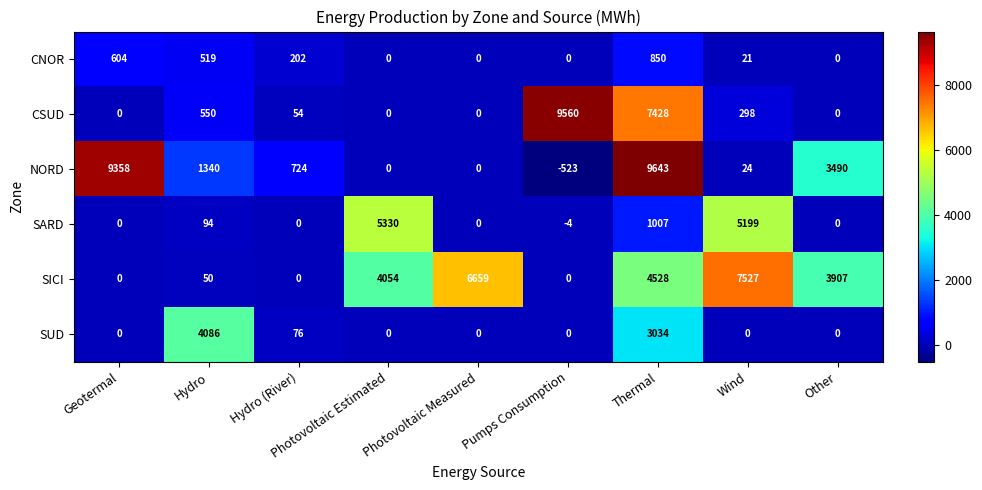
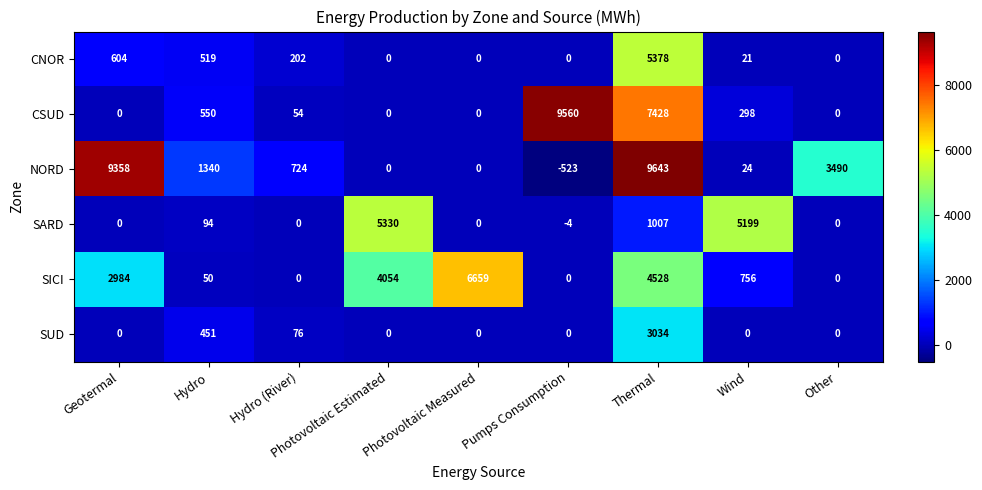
  {
    "CNOR": {
      "Geotermal": 604,
      "Hydro": 519,
      "Hydro (River)": 202,
      "Photovoltaic Estimated": 0,
      "Photovoltaic Measured": 0,
      "Pumps Consumption": 0,
-     "Thermal": 850,
+     "Thermal": 5378,
      "Wind": 21,
      "Other": 0
    },
    "CSUD": {
      "Geotermal": 0,
      "Hydro": 550,
      "Hydro (River)": 54,
      "Photovoltaic Estimated": 0,
      "Photovoltaic Measured": 0,
      "Pumps Consumption": 9560,
      "Thermal": 7428,
      "Wind": 298,
      "Other": 0
    },
    "NORD": {
      "Geotermal": 9358,
      "Hydro": 1340,
      "Hydro (River)": 724,
      "Photovoltaic Estimated": 0,
      "Photovoltaic Measured": 0,
      "Pumps Consumption": -523,
      "Thermal": 9643,
      "Wind": 24,
      "Other": 3490
    },
    "SARD": {
      "Geotermal": 0,
      "Hydro": 94,
      "Hydro (River)": 0,
      "Photovoltaic Estimated": 5330,
      "Photovoltaic Measured": 0,
      "Pumps Consumption": -4,
      "Thermal": 1007,
      "Wind": 5199,
      "Other": 0
    },
    "SICI": {
-     "Geotermal": 0,
+     "Geotermal": 2984,
      "Hydro": 50,
      "Hydro (River)": 0,
      "Photovoltaic Estimated": 4054,
      "Photovoltaic Measured": 6659,
      "Pumps Consumption": 0,
      "Thermal": 4528,
-     "Wind": 7527,
-     "Other": 3907
+     "Wind": 756,
+     "Other": 0
    },
    "SUD": {
      "Geotermal": 0,
-     "Hydro": 4086,
+     "Hydro": 451,
      "Hydro (River)": 76,
      "Photovoltaic Estimated": 0,
      "Photovoltaic Measured": 0,
      "Pumps Consumption": 0,
      "Thermal": 3034,
      "Wind": 0,
      "Other": 0
    }
  }
